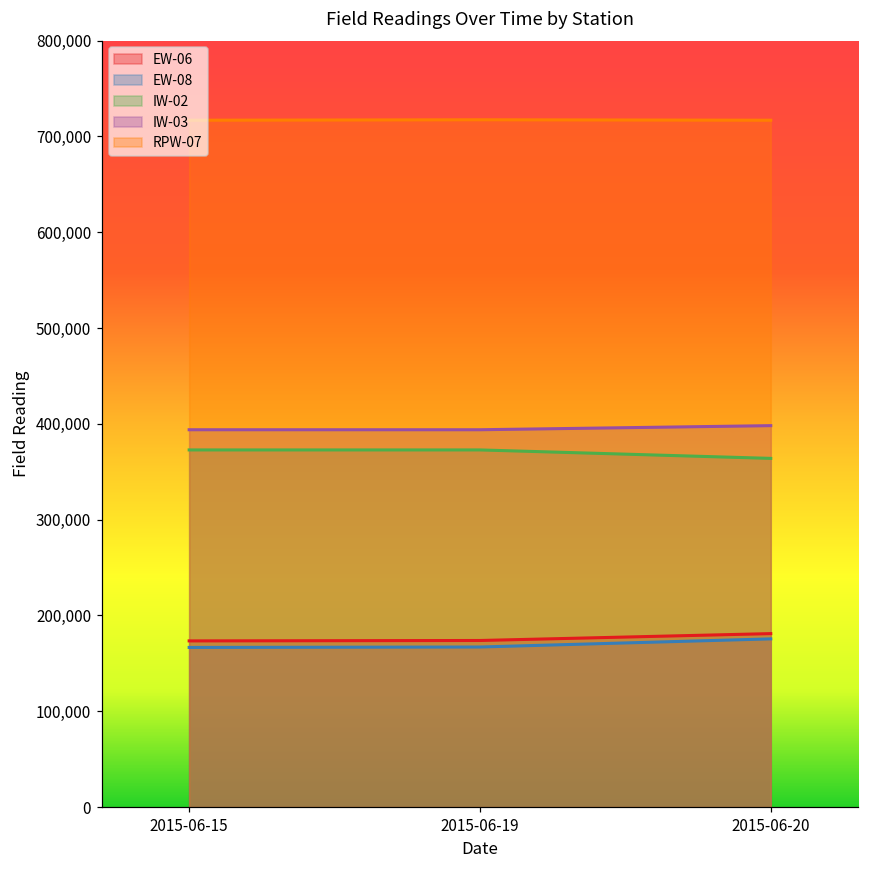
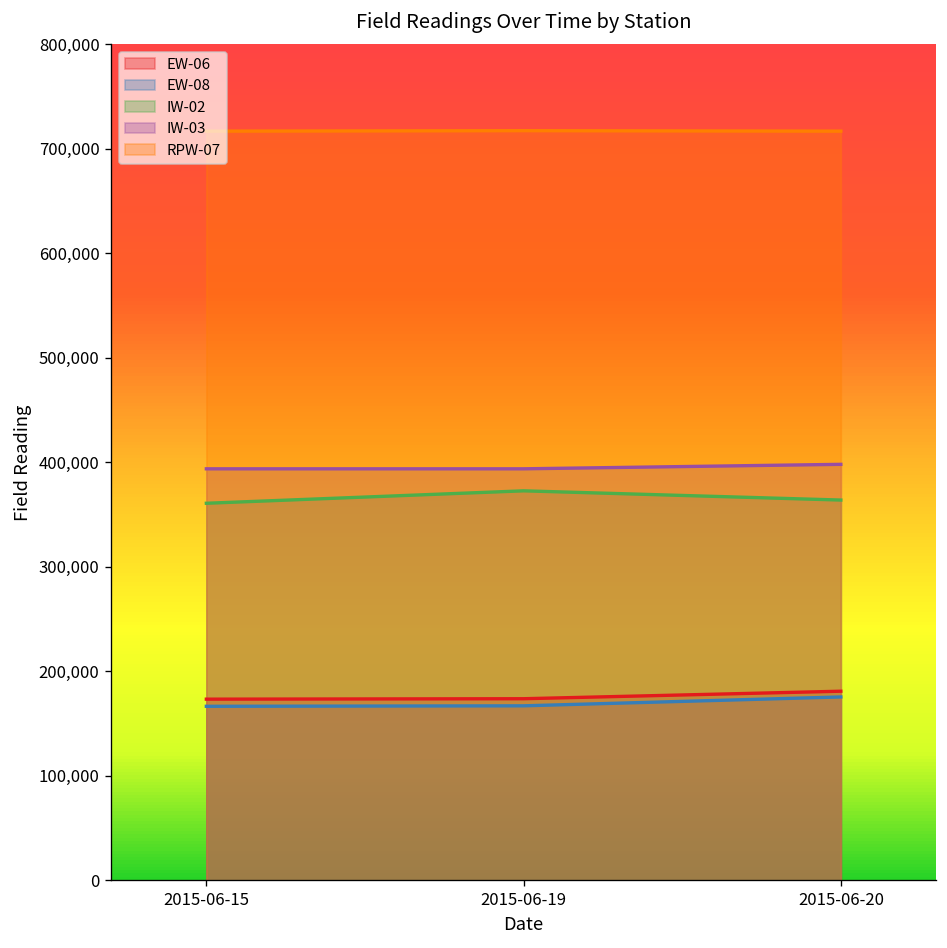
  {
    "IW-02": {
-     "2015-06-15": "370,000",
+     "2015-06-15": "360,000",
      "2015-06-19": "370,000",
      "2015-06-20": "360,000"
    }
  }
